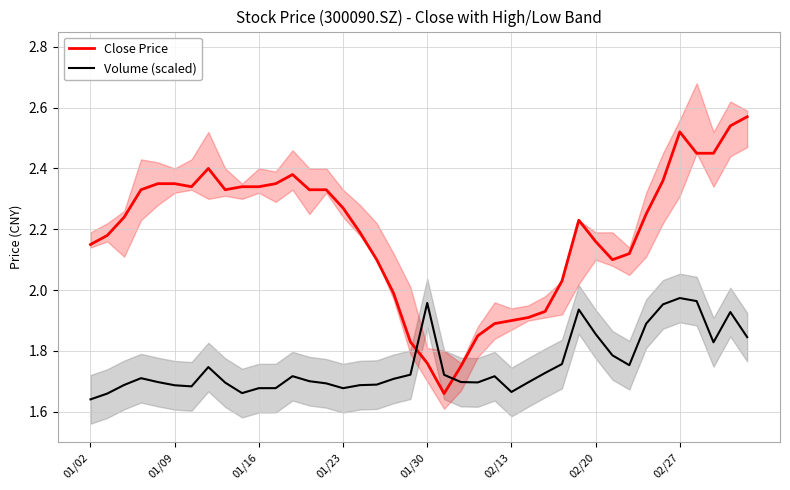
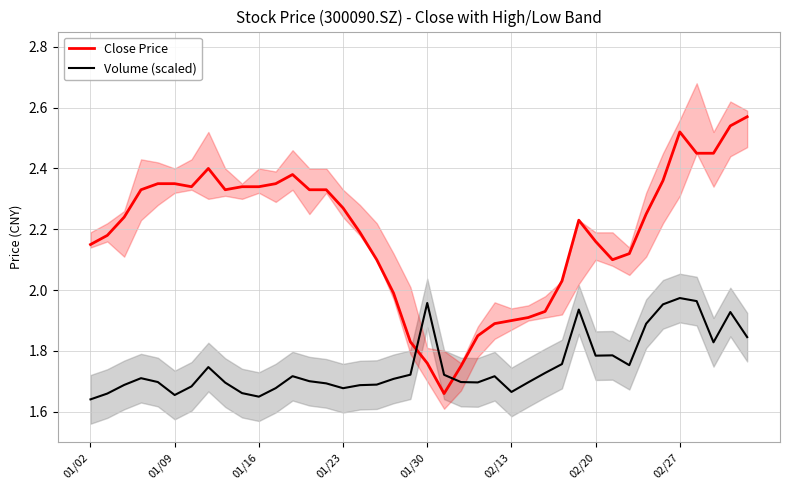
  {
    "Volume (scaled)": {
      "01/02": 1.64,
-     "01/09": 1.69,
-     "01/16": 1.68,
+     "01/09": 1.66,
+     "01/16": 1.65,
      "01/23": 1.68,
      "01/30": 1.96,
      "02/13": 1.67,
-     "02/20": 1.86,
+     "02/20": 1.78,
      "02/27": 1.97
    }
  }
